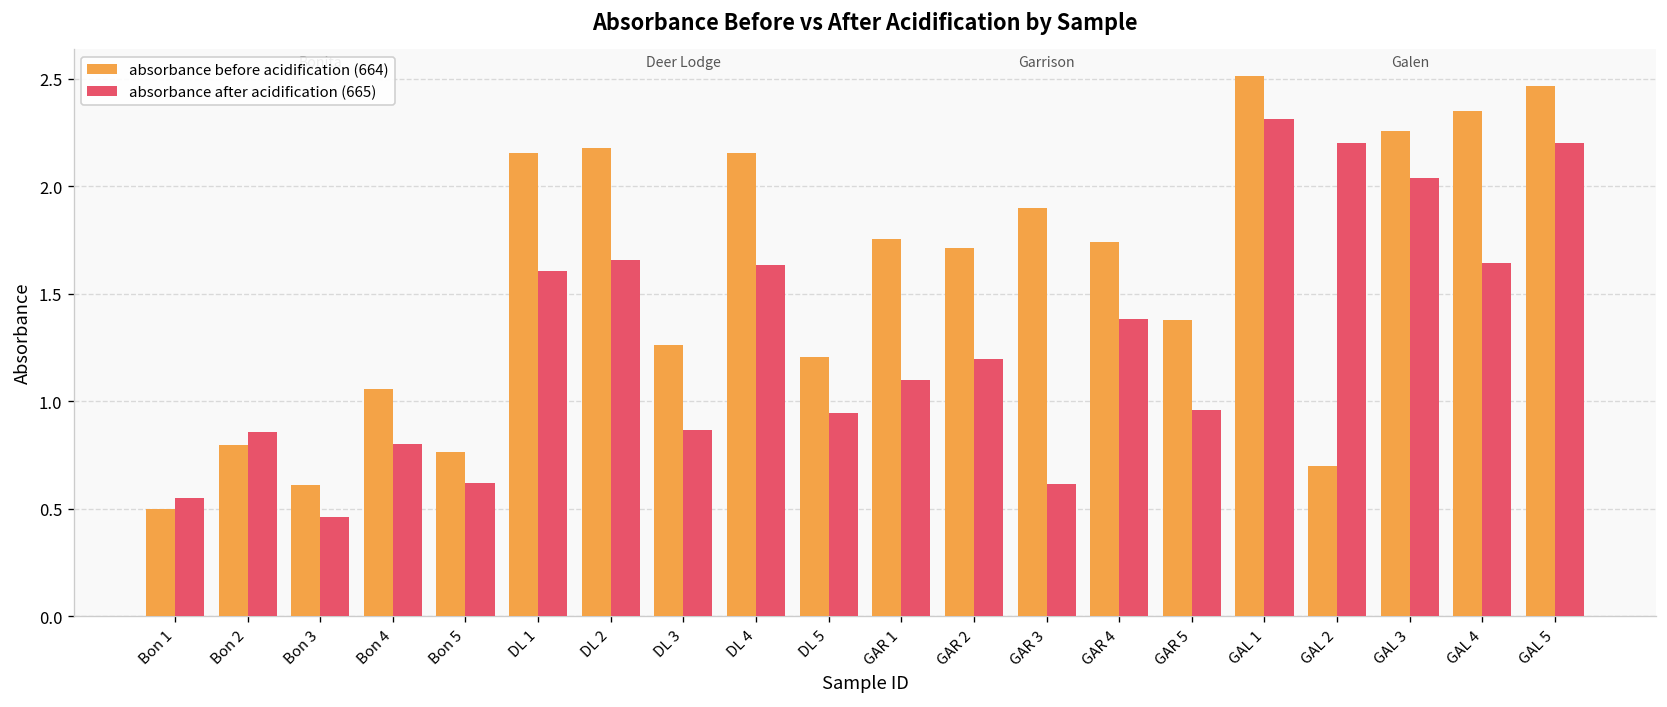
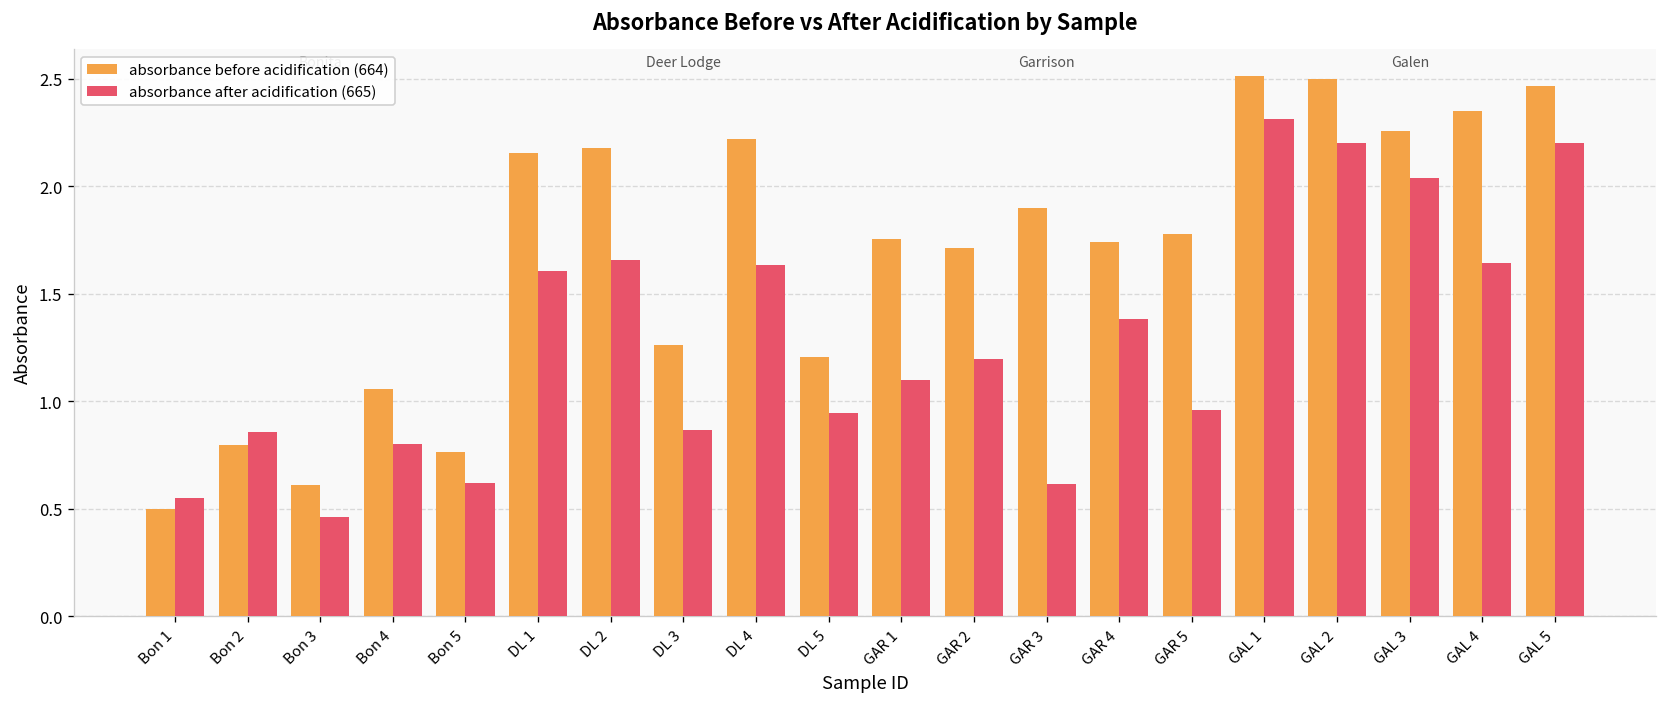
  {
    "absorbance before acidification (664)": {
      "Bon 1": 0.50,
      "Bon 2": 0.80,
      "Bon 3": 0.61,
      "Bon 4": 1.06,
      "Bon 5": 0.76,
      "DL 1": 2.16,
      "DL 2": 2.18,
      "DL 3": 1.26,
-     "DL 4": 2.15,
+     "DL 4": 2.22,
      "DL 5": 1.21,
      "GAR 1": 1.75,
      "GAR 2": 1.71,
      "GAR 3": 1.90,
      "GAR 4": 1.74,
-     "GAR 5": 1.38,
+     "GAR 5": 1.78,
      "GAL 1": 2.51,
-     "GAL 2": 0.7,
+     "GAL 2": 2.5,
      "GAL 3": 2.26,
      "GAL 4": 2.35,
      "GAL 5": 2.47
    },
    "absorbance after acidification (665)": {
      "Bon 1": 0.55,
      "Bon 2": 0.86,
      "Bon 3": 0.46,
      "Bon 4": 0.80,
      "Bon 5": 0.62,
      "DL 1": 1.61,
      "DL 2": 1.66,
      "DL 3": 0.87,
      "DL 4": 1.63,
      "DL 5": 0.95,
      "GAR 1": 1.10,
      "GAR 2": 1.20,
      "GAR 3": 0.62,
      "GAR 4": 1.38,
      "GAR 5": 0.96,
      "GAL 1": 2.32,
      "GAL 2": 2.20,
      "GAL 3": 2.04,
      "GAL 4": 1.64,
      "GAL 5": 2.20
    }
  }
